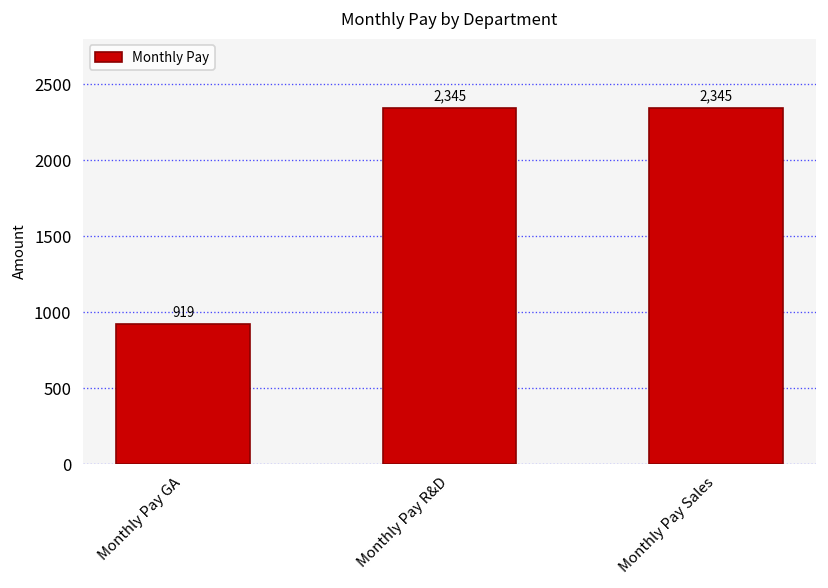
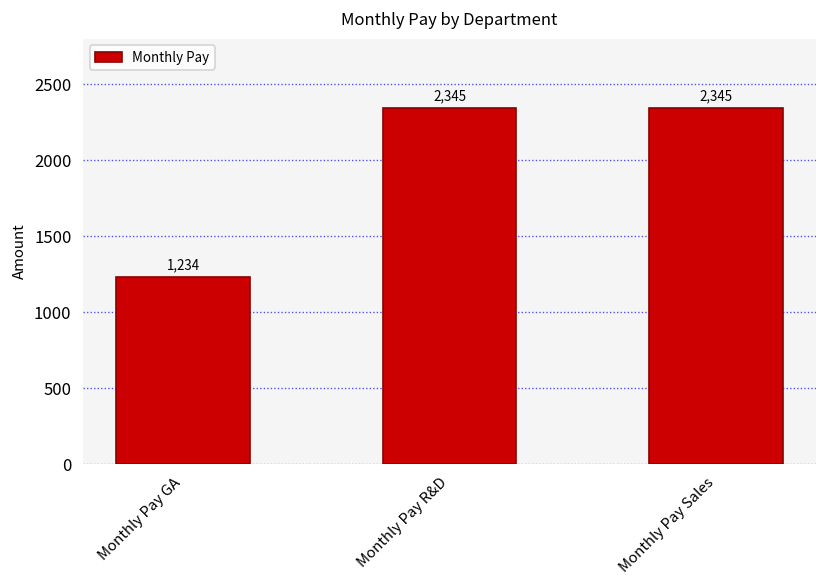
  {
-   "Monthly Pay GA": "919",
+   "Monthly Pay GA": "1,234",
    "Monthly Pay R&D": "2,345",
    "Monthly Pay Sales": "2,345"
  }
